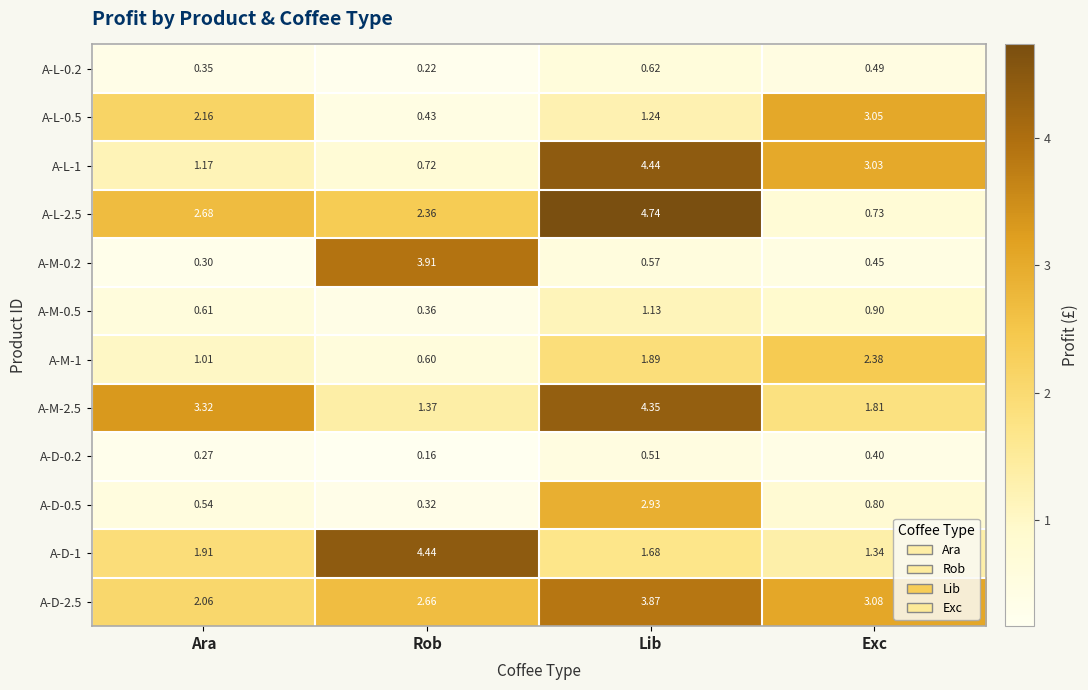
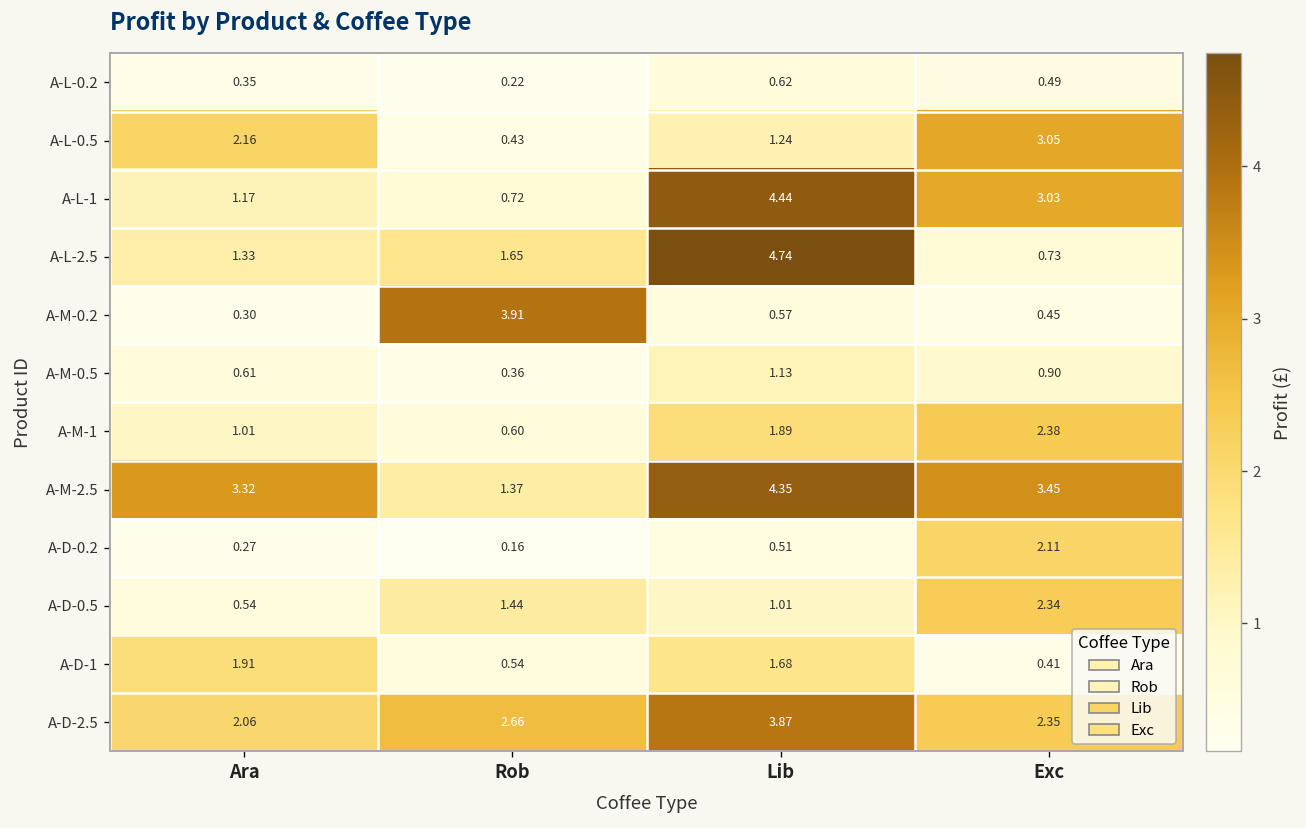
  {
    "A-L-0.2": {
      "Ara": 0.35,
      "Rob": 0.22,
      "Lib": 0.62,
      "Exc": 0.49
    },
    "A-L-0.5": {
      "Ara": 2.16,
      "Rob": 0.43,
      "Lib": 1.24,
      "Exc": 3.05
    },
    "A-L-1": {
      "Ara": 1.17,
      "Rob": 0.72,
      "Lib": 4.44,
      "Exc": 3.03
    },
    "A-L-2.5": {
-     "Ara": 2.68,
-     "Rob": 2.36,
+     "Ara": 1.33,
+     "Rob": 1.65,
      "Lib": 4.74,
      "Exc": 0.73
    },
    "A-M-0.2": {
      "Ara": 0.30,
      "Rob": 3.91,
      "Lib": 0.57,
      "Exc": 0.45
    },
    "A-M-0.5": {
      "Ara": 0.61,
      "Rob": 0.36,
      "Lib": 1.13,
      "Exc": 0.90
    },
    "A-M-1": {
      "Ara": 1.01,
      "Rob": 0.60,
      "Lib": 1.89,
      "Exc": 2.38
    },
    "A-M-2.5": {
      "Ara": 3.32,
      "Rob": 1.37,
      "Lib": 4.35,
-     "Exc": 1.81
+     "Exc": 3.45
    },
    "A-D-0.2": {
      "Ara": 0.27,
      "Rob": 0.16,
      "Lib": 0.51,
-     "Exc": 0.40
+     "Exc": 2.11
    },
    "A-D-0.5": {
      "Ara": 0.54,
-     "Rob": 0.32,
-     "Lib": 2.93,
-     "Exc": 0.80
+     "Rob": 1.44,
+     "Lib": 1.01,
+     "Exc": 2.34
    },
    "A-D-1": {
      "Ara": 1.91,
-     "Rob": 4.44,
+     "Rob": 0.54,
      "Lib": 1.68,
-     "Exc": 1.34
+     "Exc": 0.41
    },
    "A-D-2.5": {
      "Ara": 2.06,
      "Rob": 2.66,
      "Lib": 3.87,
-     "Exc": 3.08
+     "Exc": 2.35
    }
  }
